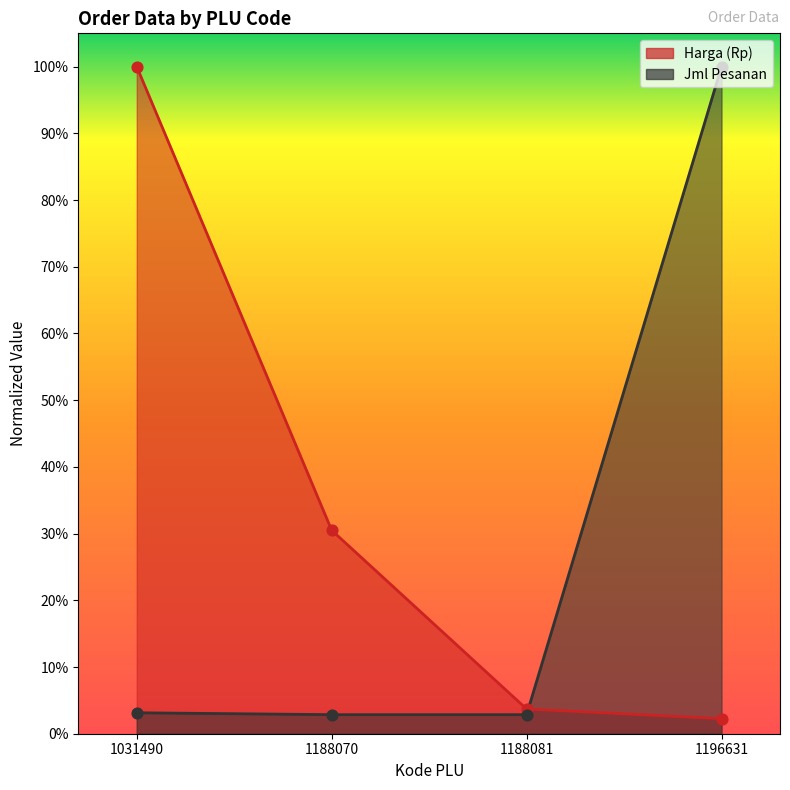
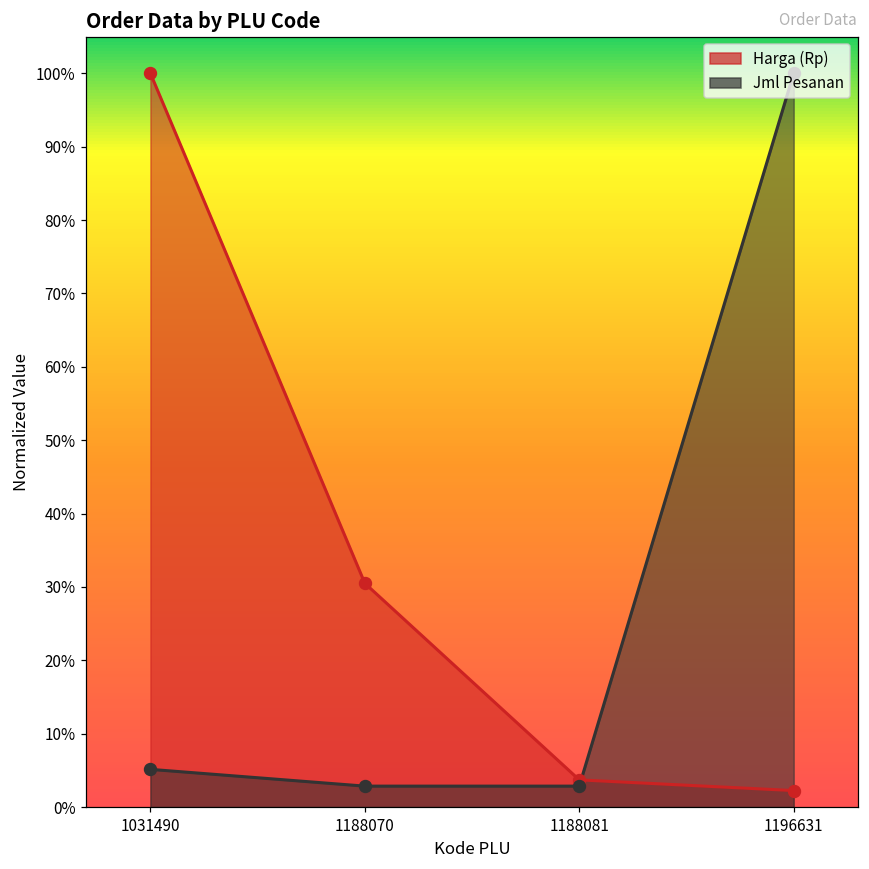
  {
    "Harga (Rp)": {
      "1031490": "100%",
      "1188070": "30%",
      "1188081": "4%",
      "1196631": "2%"
    },
    "Jml Pesanan": {
-     "1031490": "3%",
+     "1031490": "5%",
      "1188070": "3%",
      "1188081": "3%"
    }
  }
